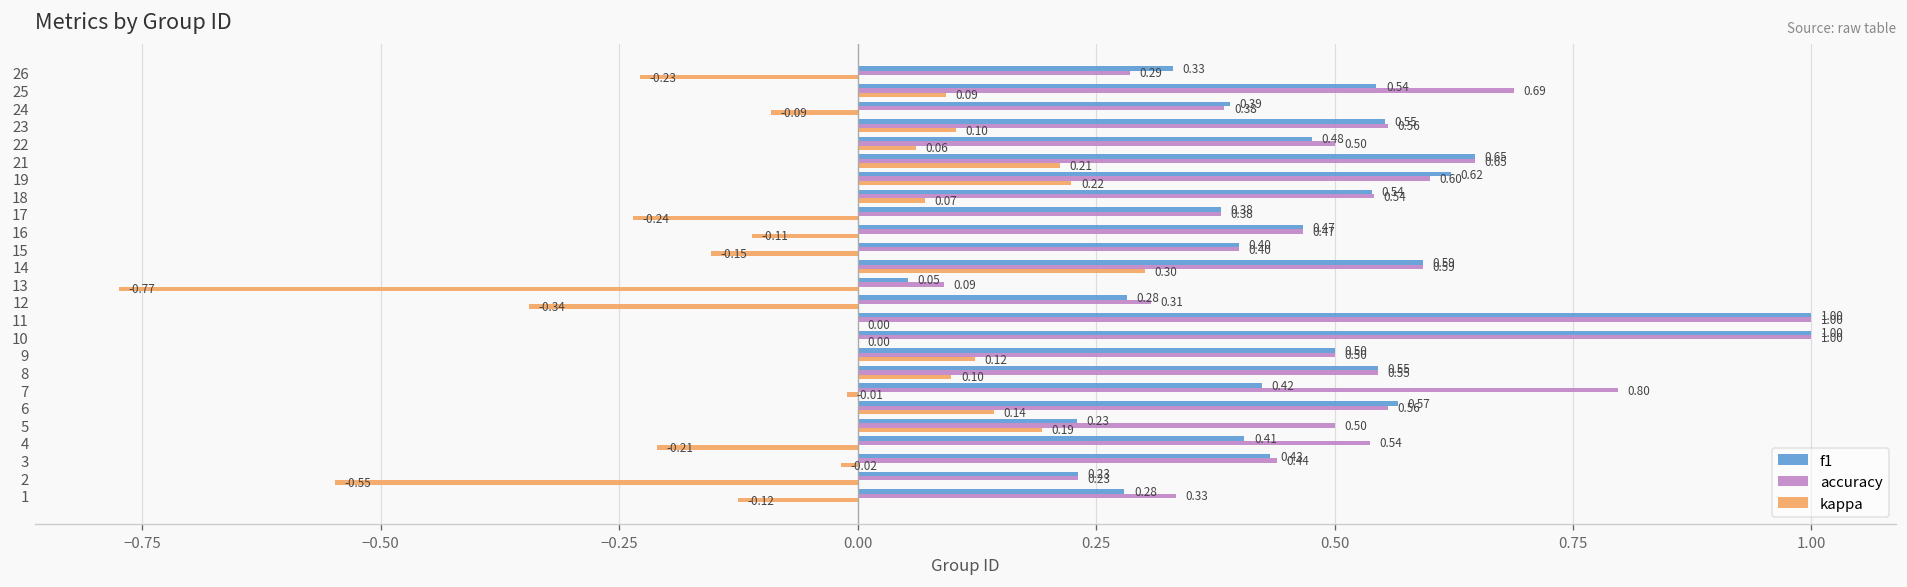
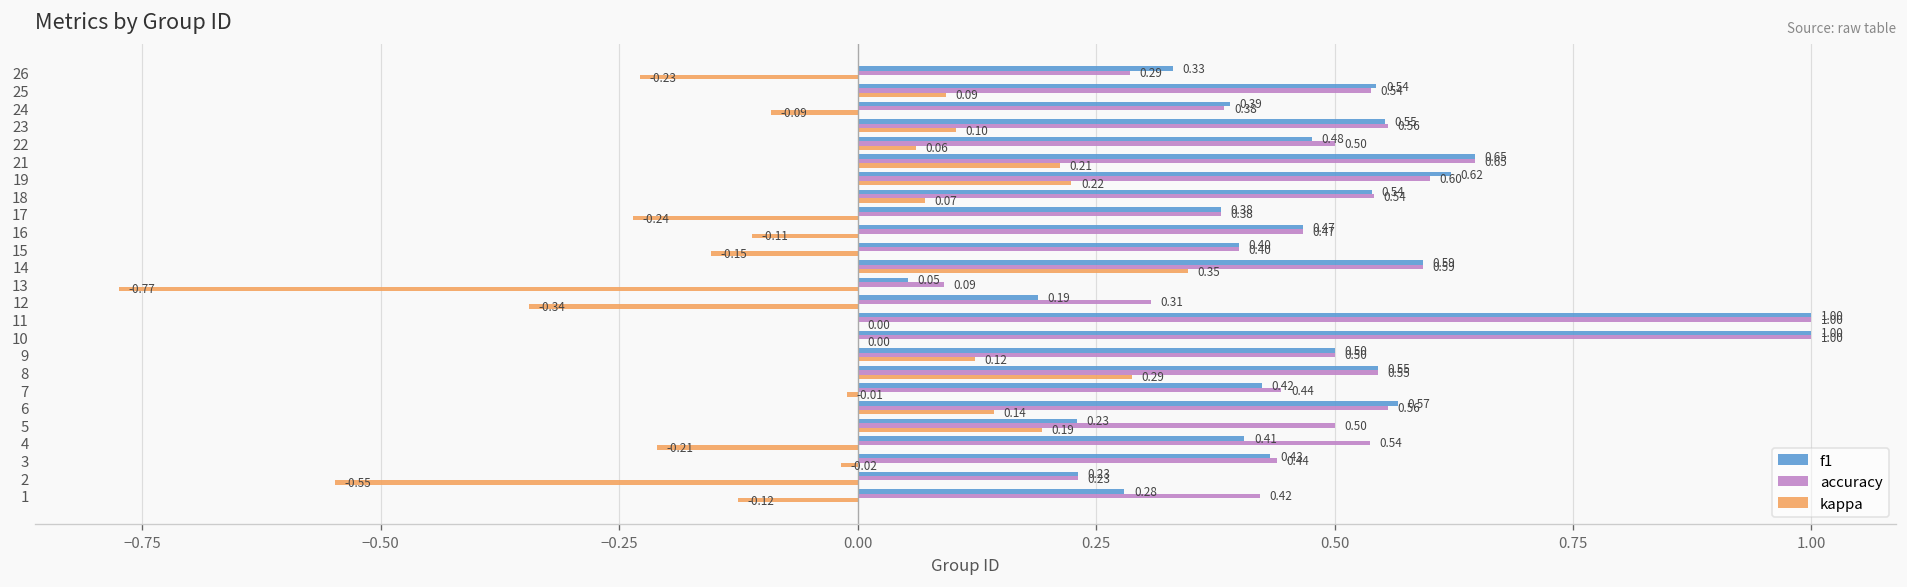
  {
    "f1": {
      "26": 0.33,
      "25": 0.54,
      "22": 0.48,
      "19": 0.62,
      "13": 0.05,
-     "12": 0.28,
+     "12": 0.19,
      "7": 0.42,
      "5": 0.23,
      "4": 0.41,
      "1": 0.28
    },
    "accuracy": {
      "26": 0.29,
-     "25": 0.69,
+     "25": 0.54,
      "22": 0.50,
      "19": 0.60,
      "13": 0.09,
      "12": 0.31,
-     "7": 0.80,
+     "7": 0.44,
      "5": 0.50,
      "4": 0.54,
-     "1": 0.33
+     "1": 0.42
    },
    "kappa": {
      "26": -0.23,
      "25": 0.09,
      "24": -0.09,
      "23": 0.10,
      "22": 0.06,
      "21": 0.21,
      "19": 0.22,
      "18": 0.07,
      "17": -0.24,
      "16": -0.11,
      "15": -0.15,
-     "14": 0.30,
+     "14": 0.35,
      "13": -0.77,
      "12": -0.34,
      "11": 0.00,
      "10": 0.00,
      "9": 0.12,
-     "8": 0.10,
+     "8": 0.29,
      "7": -0.01,
      "6": 0.14,
      "5": 0.19,
      "4": -0.21,
      "3": -0.02,
      "2": -0.55,
      "1": -0.12
    }
  }
